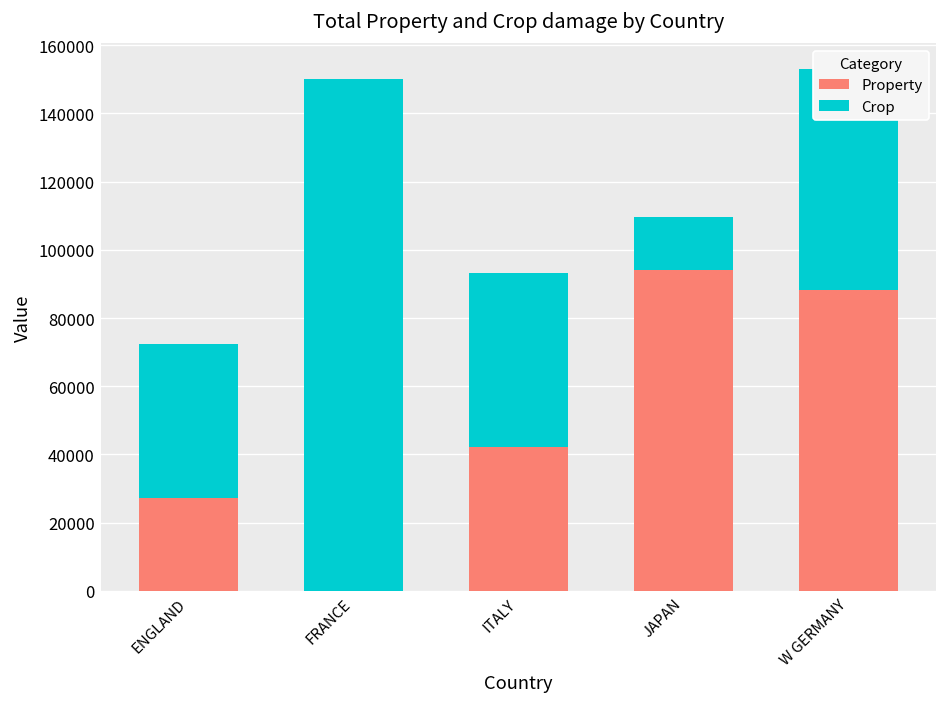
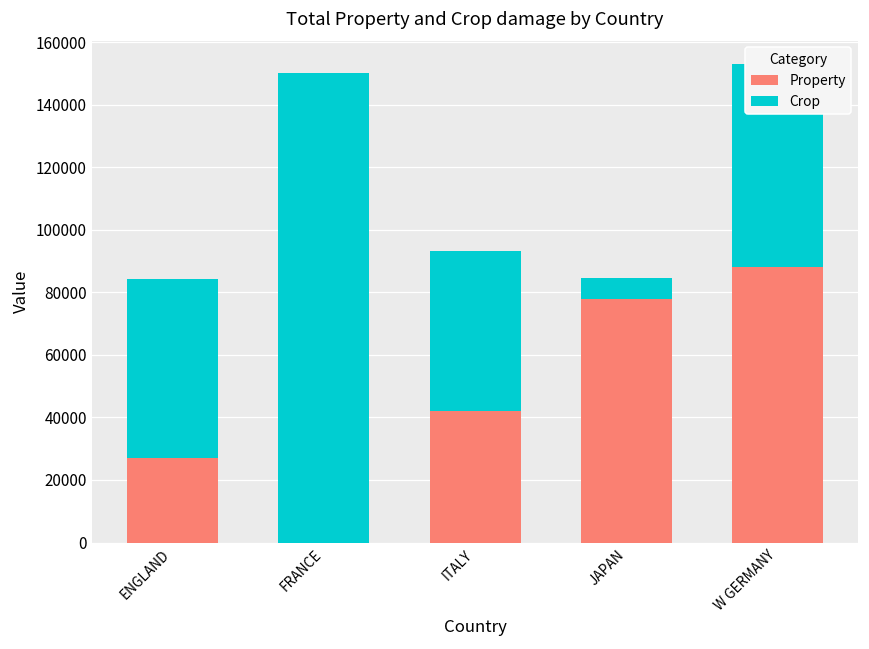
  {
    "Property": {
      "ENGLAND": 27000,
      "FRANCE": 0,
      "ITALY": 42000,
-     "JAPAN": 94000,
+     "JAPAN": 78000,
      "W GERMANY": 88000
    },
    "Crop": {
-     "ENGLAND": 45000,
+     "ENGLAND": 57000,
      "FRANCE": 150000,
      "ITALY": 51000,
-     "JAPAN": 15000
+     "JAPAN": 6000
    }
  }
